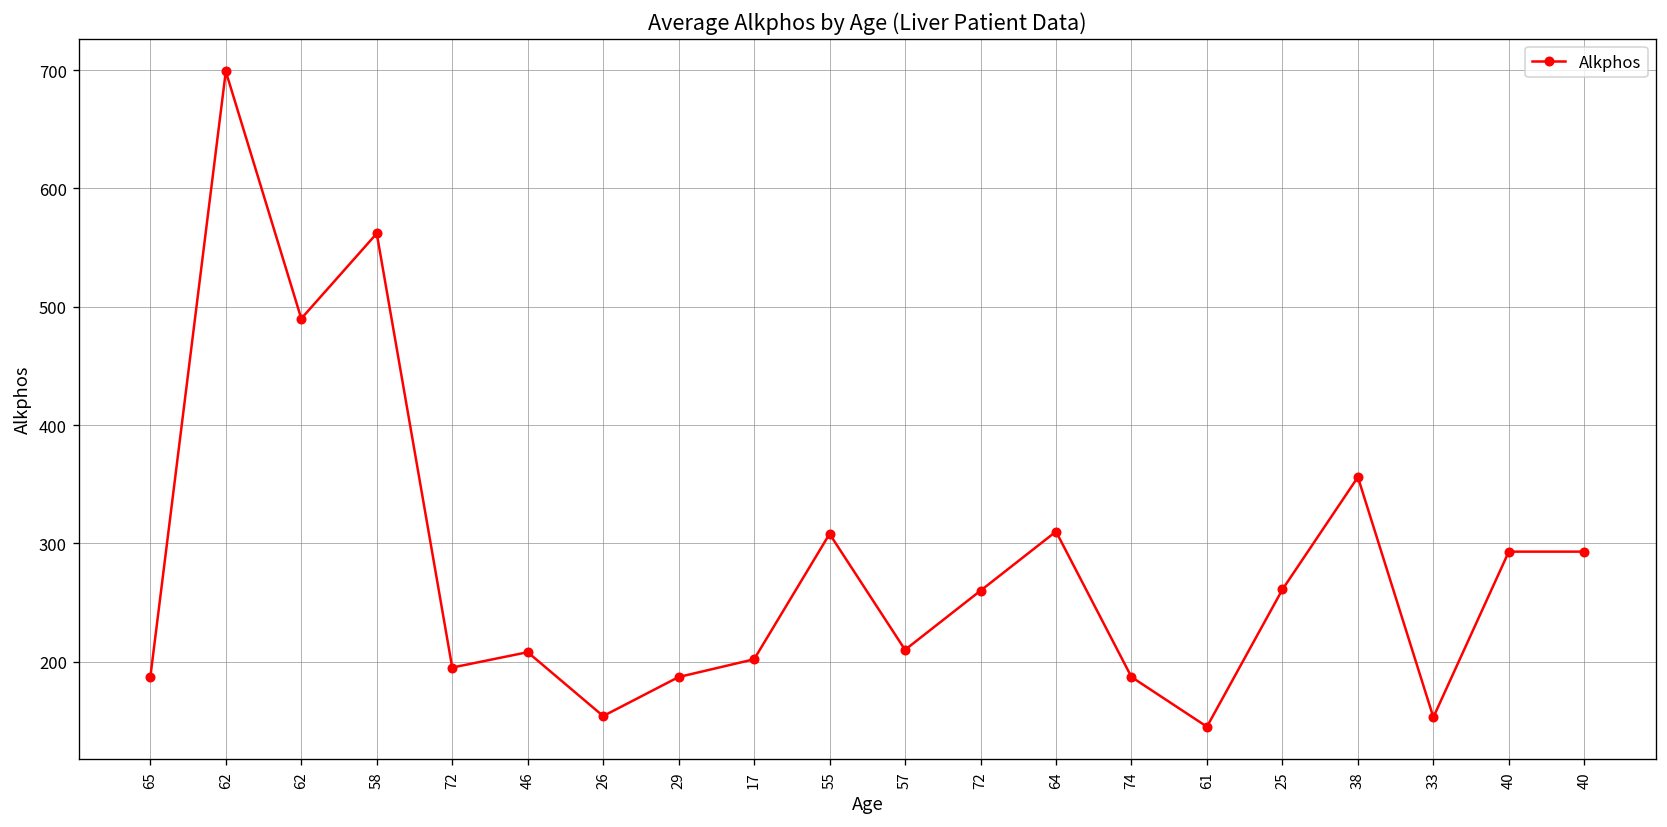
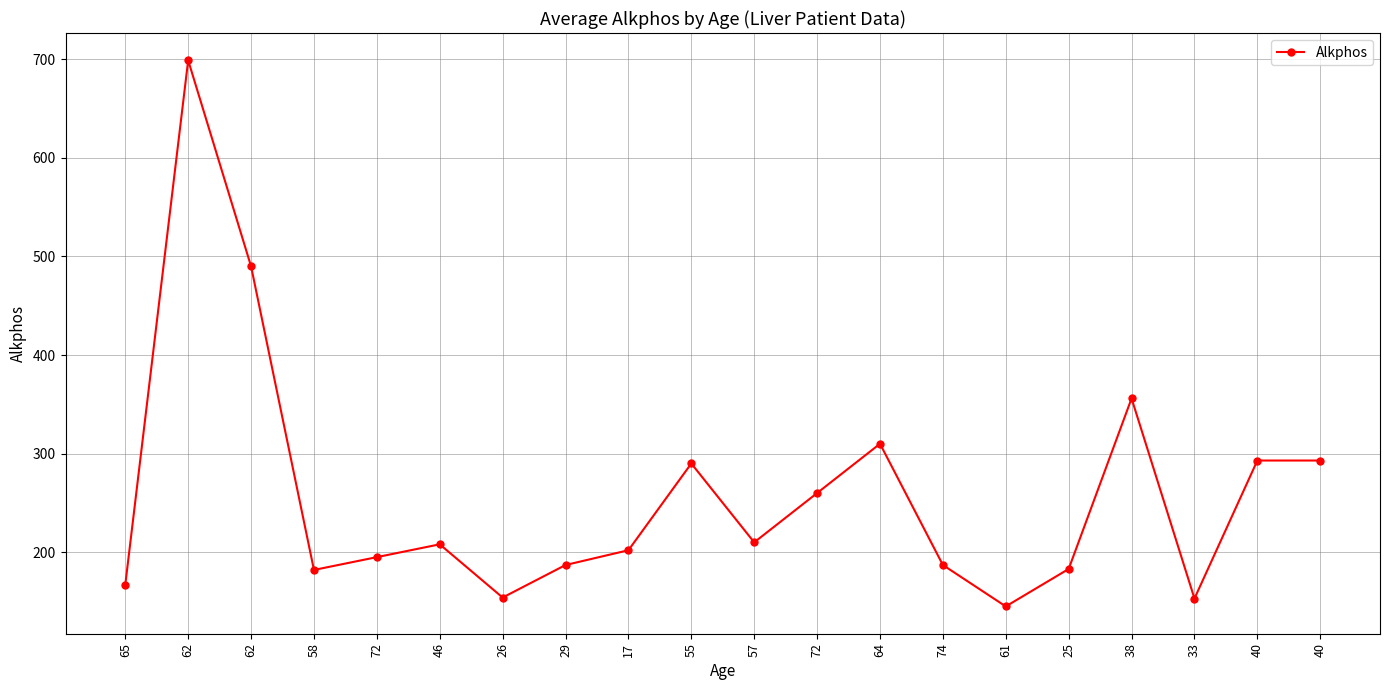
  {
-   "65": 190,
-   "58": 560,
+   "65": 170,
+   "58": 180,
    "46": 210,
    "26": 150,
    "29": 190,
    "17": 200,
-   "55": 310,
+   "55": 290,
    "57": 210,
    "64": 310,
    "74": 190,
    "61": 150,
-   "25": 260,
+   "25": 180,
    "38": 360,
    "33": 150
  }
